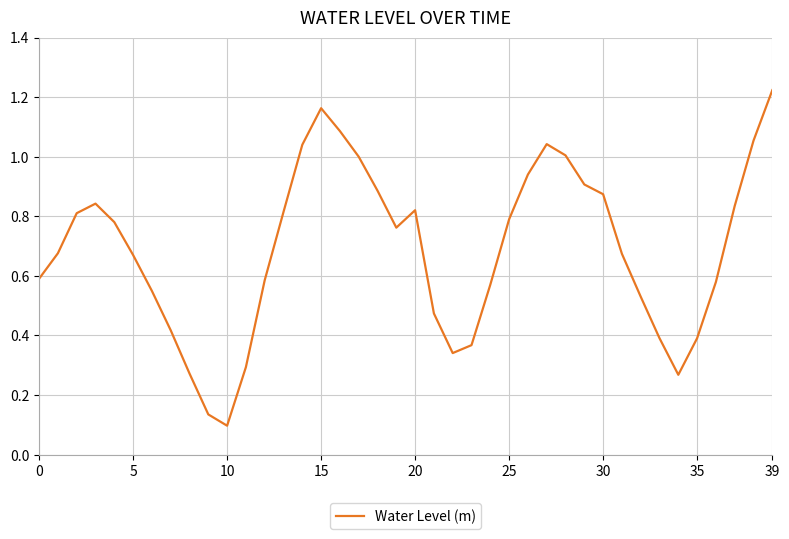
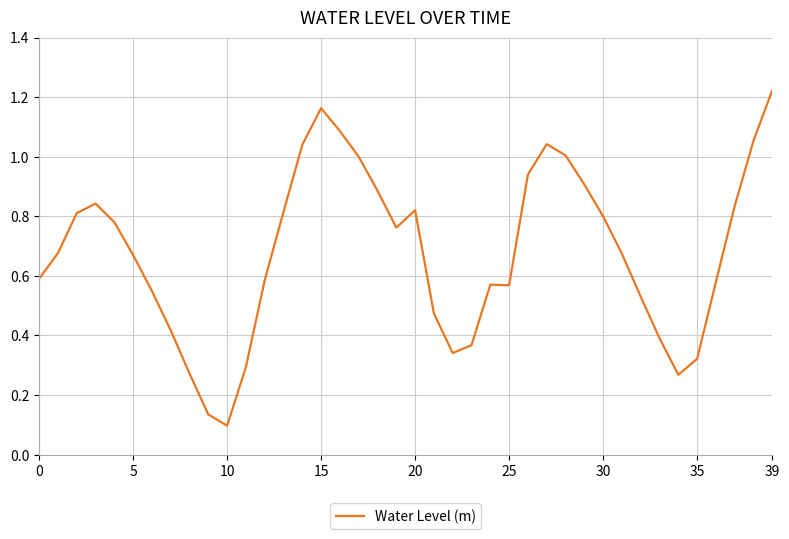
  {
    "0": 0.59,
    "5": 0.67,
    "10": 0.10,
    "15": 1.16,
    "20": 0.82,
-   "25": 0.79,
-   "30": 0.87,
-   "35": 0.39,
+   "25": 0.57,
+   "30": 0.80,
+   "35": 0.32,
    "39": 1.22
  }
